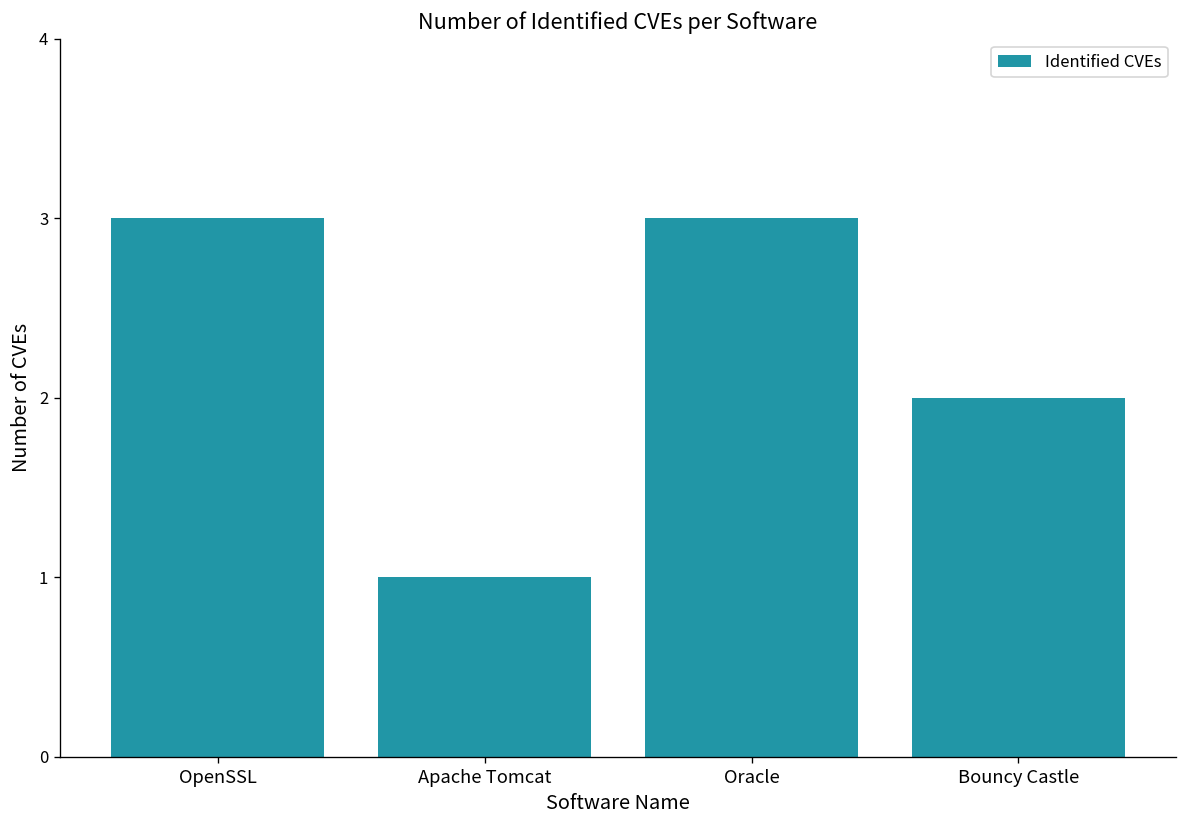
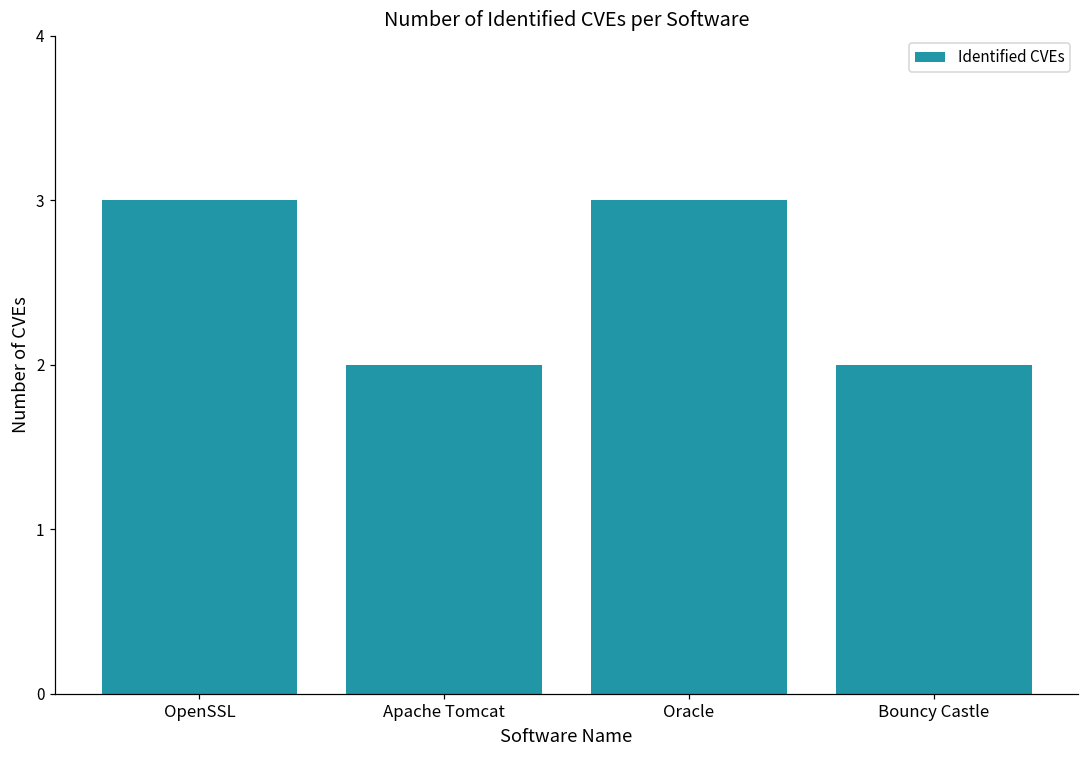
  {
    "OpenSSL": 3,
-   "Apache Tomcat": 1,
+   "Apache Tomcat": 2,
    "Oracle": 3,
    "Bouncy Castle": 2
  }
